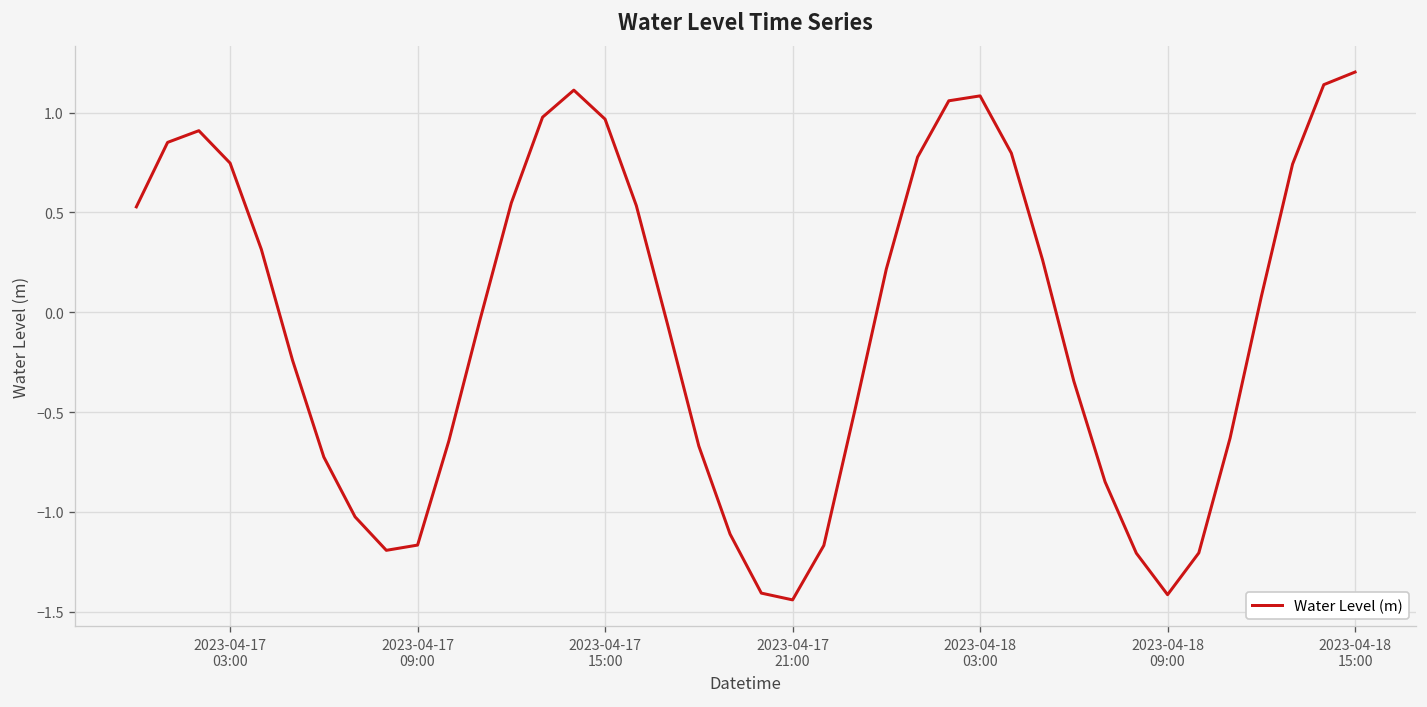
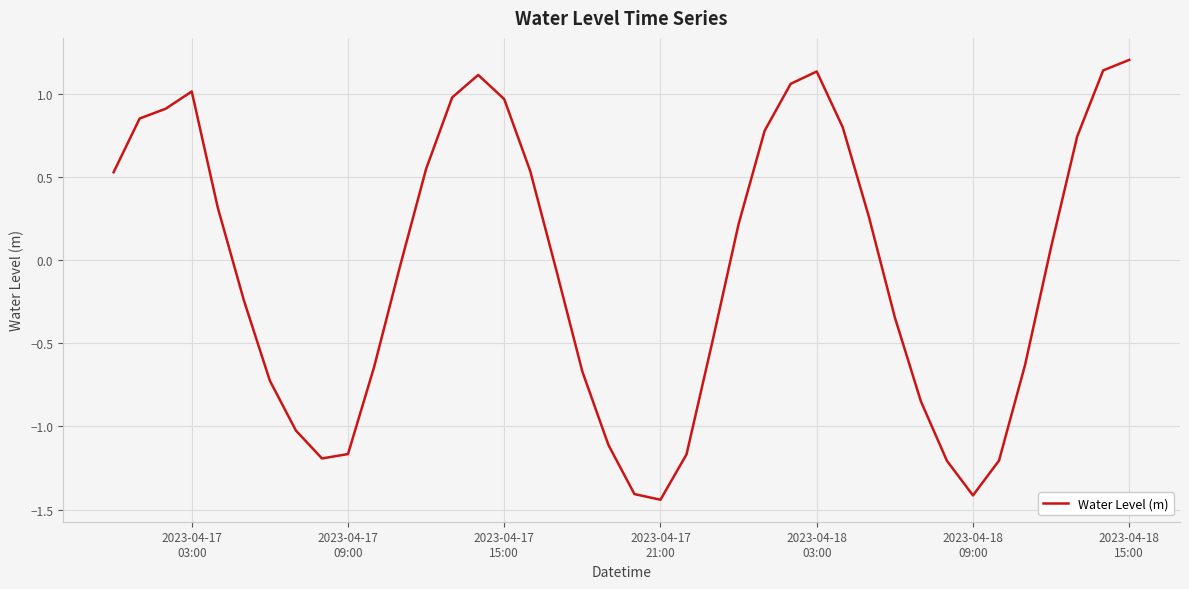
  {
-   "2023-04-17 03:00": 0.75,
+   "2023-04-17 03:00": 1.01,
    "2023-04-17 09:00": -1.17,
    "2023-04-17 15:00": 0.97,
    "2023-04-17 21:00": -1.44,
-   "2023-04-18 03:00": 1.08,
+   "2023-04-18 03:00": 1.13,
    "2023-04-18 09:00": -1.41,
    "2023-04-18 15:00": 1.20
  }
